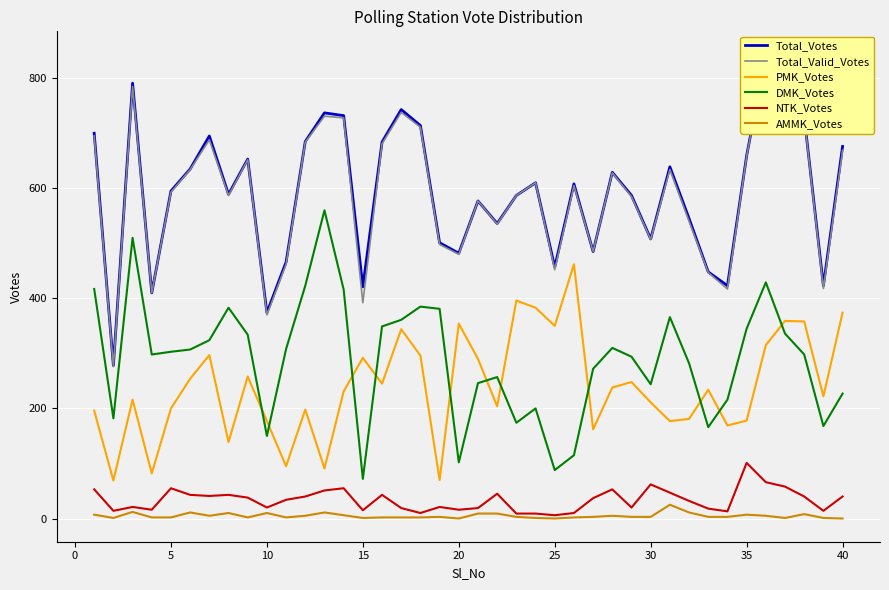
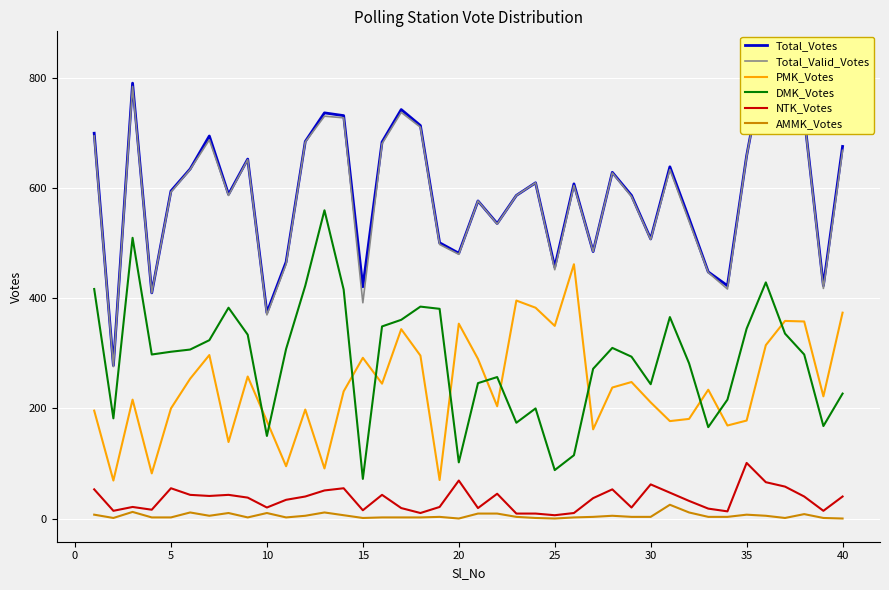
  {
    "Total_Votes": {
      "15": 420,
      "25": 460,
      "40": 680
    },
    "Total_Valid_Votes": {
      "15": 390,
      "25": 450,
      "40": 670
    },
    "DMK_Votes": {
      "5": 300,
      "10": 150,
      "15": 70,
      "20": 100,
      "25": 90,
      "30": 240,
      "35": 350,
      "40": 230
    },
    "NTK_Votes": {
      "5": 60,
      "10": 20,
      "15": 20,
-     "20": 20,
+     "20": 70,
      "25": 10,
      "30": 60,
      "35": 100,
      "40": 40
    }
  }
